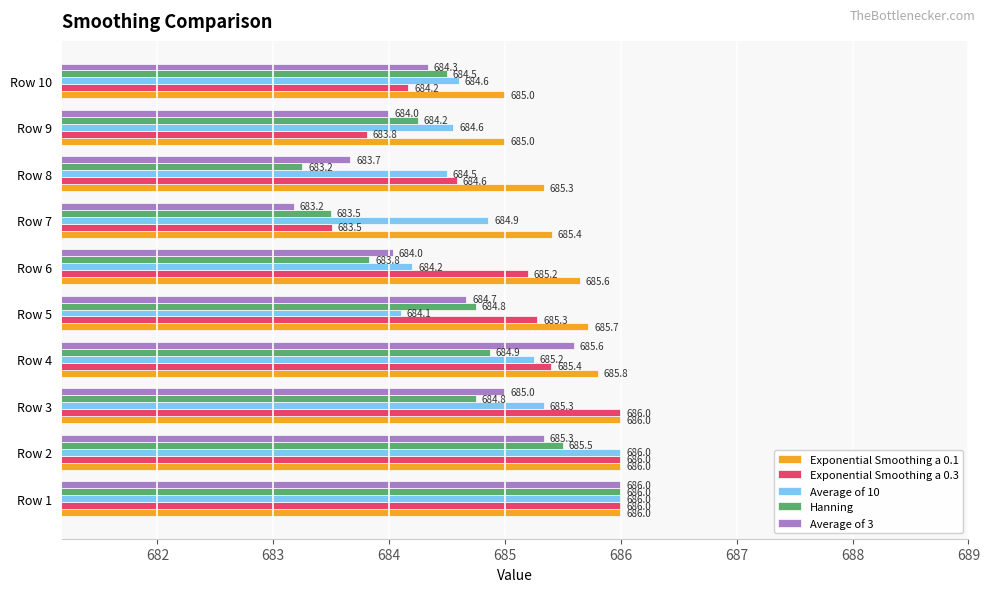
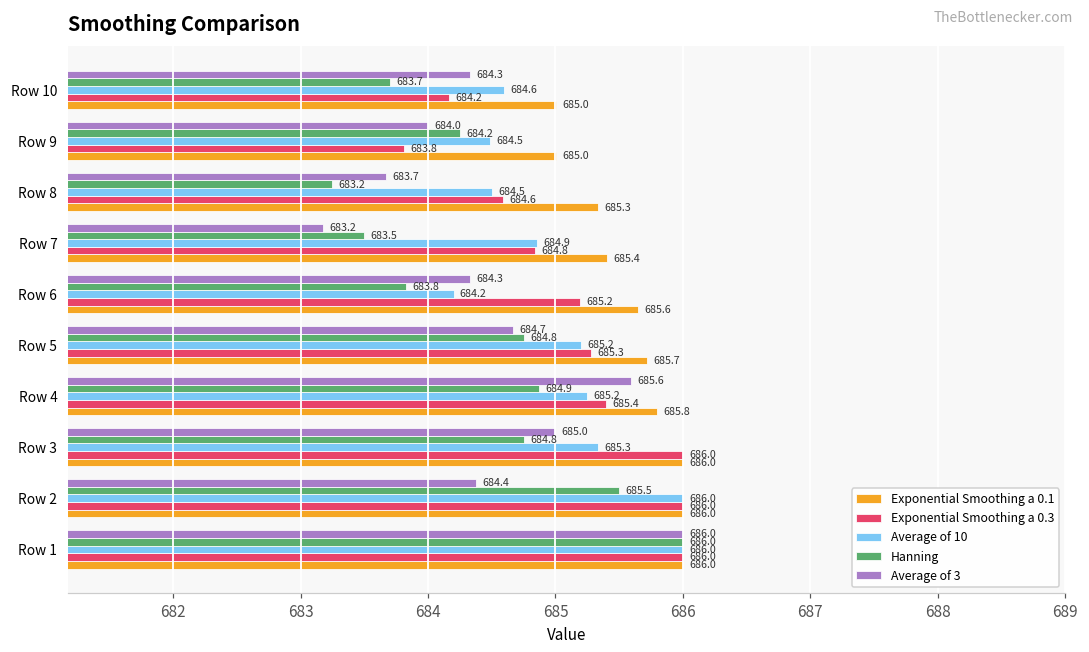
  {
    "Exponential Smoothing a 0.1": {
      "Row 10": 685.0,
      "Row 9": 685.0,
      "Row 8": 685.3,
      "Row 7": 685.4,
      "Row 6": 685.6,
      "Row 5": 685.7,
      "Row 4": 685.8
    },
    "Exponential Smoothing a 0.3": {
      "Row 10": 684.2,
      "Row 9": 683.8,
-     "Row 7": 683.5,
+     "Row 7": 684.8,
      "Row 6": 685.2,
      "Row 4": 685.4
    },
    "Average of 10": {
      "Row 10": 684.6,
-     "Row 9": 684.6,
+     "Row 9": 684.5,
      "Row 6": 684.2,
-     "Row 5": 684.1,
+     "Row 5": 685.2,
      "Row 4": 685.2,
      "Row 3": 685.3
    },
    "Hanning": {
-     "Row 10": 684.5,
+     "Row 10": 683.7,
      "Row 9": 684.2,
      "Row 8": 683.2,
      "Row 7": 683.5,
      "Row 6": 683.8,
      "Row 4": 684.9,
      "Row 3": 684.8,
      "Row 2": 685.5
    },
    "Average of 3": {
      "Row 10": 684.3,
      "Row 9": 684.0,
      "Row 8": 683.7,
      "Row 7": 683.2,
-     "Row 6": 684.0,
+     "Row 6": 684.3,
      "Row 4": 685.6,
      "Row 3": 685.0,
-     "Row 2": 685.3
+     "Row 2": 684.4
    }
  }
